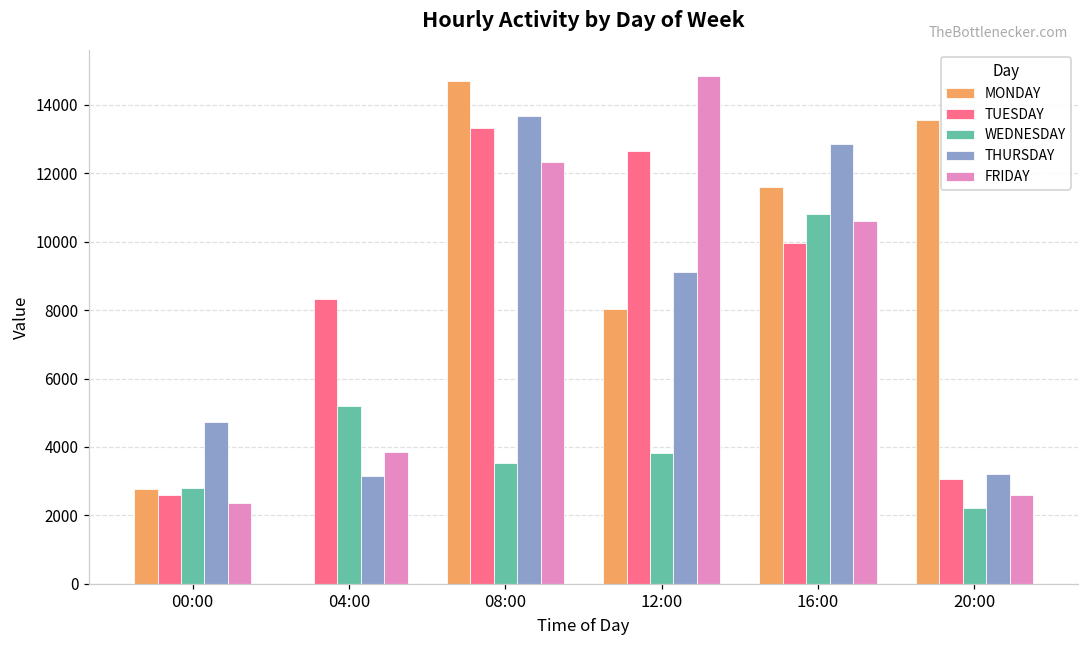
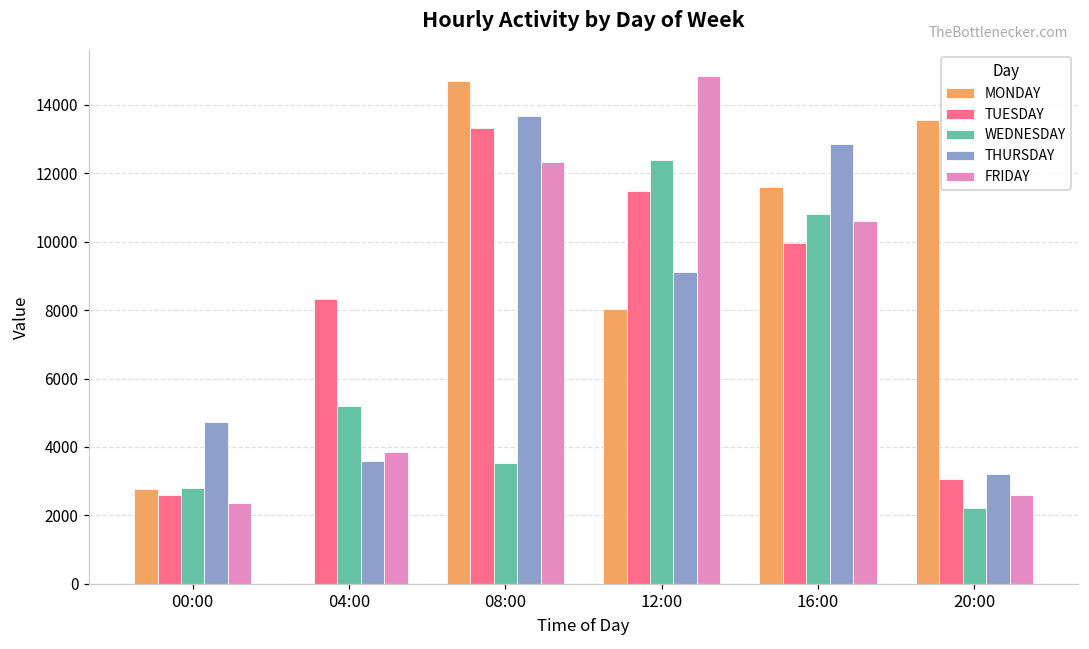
  {
    "MONDAY": {
      "00:00": 2800,
      "04:00": 0,
      "08:00": 14700,
      "12:00": 8000,
      "16:00": 11600,
      "20:00": 13600
    },
    "TUESDAY": {
      "00:00": 2600,
      "04:00": 8300,
      "08:00": 13300,
-     "12:00": 12700,
+     "12:00": 11500,
      "16:00": 10000,
      "20:00": 3100
    },
    "WEDNESDAY": {
      "00:00": 2800,
      "04:00": 5200,
      "08:00": 3500,
-     "12:00": 3800,
+     "12:00": 12400,
      "16:00": 10800,
      "20:00": 2200
    },
    "THURSDAY": {
      "00:00": 4700,
-     "04:00": 3100,
+     "04:00": 3600,
      "08:00": 13700,
      "12:00": 9100,
      "16:00": 12900,
      "20:00": 3200
    },
    "FRIDAY": {
      "00:00": 2400,
      "04:00": 3900,
      "08:00": 12300,
      "12:00": 14800,
      "16:00": 10600,
      "20:00": 2600
    }
  }
